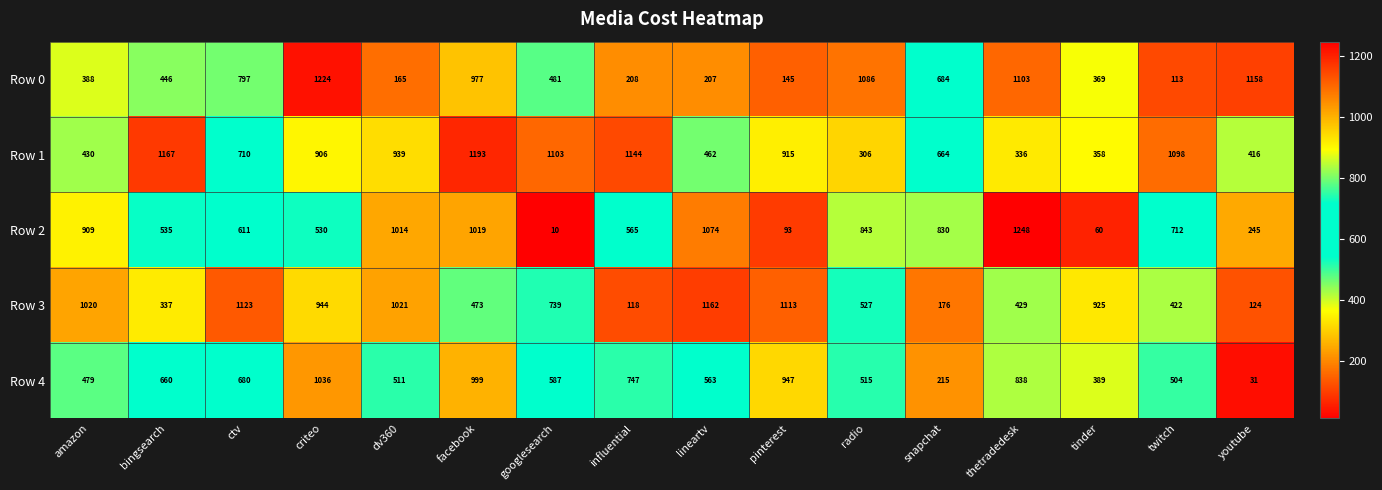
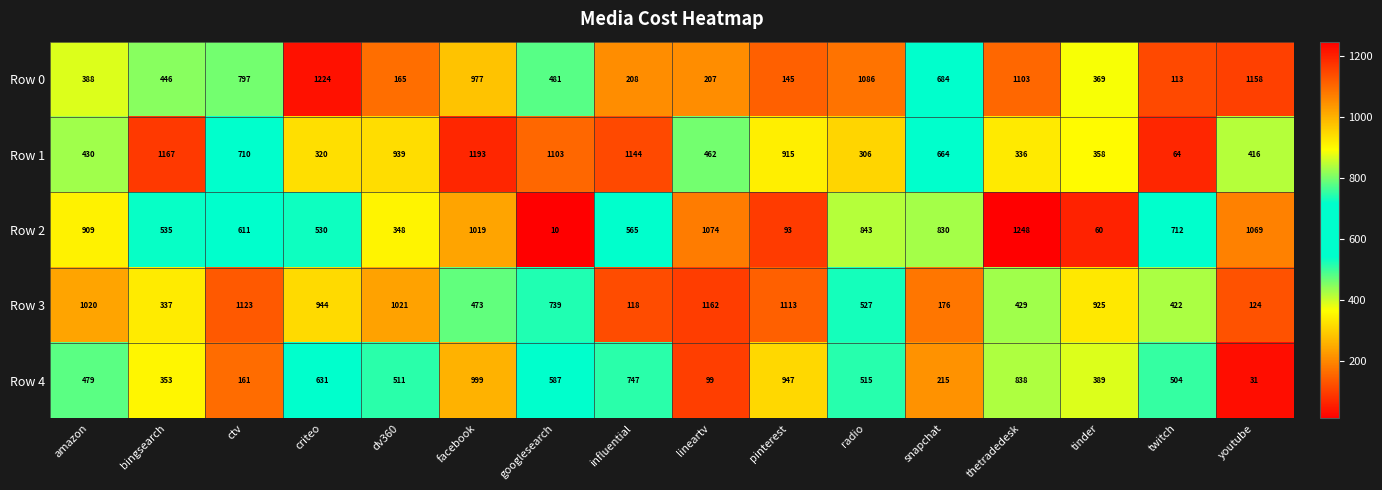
  {
    "Row 0": {
      "amazon": 388,
      "bingsearch": 446,
      "ctv": 797,
      "criteo": 1224,
      "dv360": 165,
      "facebook": 977,
      "googlesearch": 481,
      "influential": 208,
      "lineartv": 207,
      "pinterest": 145,
      "radio": 1086,
      "snapchat": 684,
      "thetradedesk": 1103,
      "tinder": 369,
      "twitch": 113,
      "youtube": 1158
    },
    "Row 1": {
      "amazon": 430,
      "bingsearch": 1167,
      "ctv": 710,
-     "criteo": 906,
+     "criteo": 320,
      "dv360": 939,
      "facebook": 1193,
      "googlesearch": 1103,
      "influential": 1144,
      "lineartv": 462,
      "pinterest": 915,
      "radio": 306,
      "snapchat": 664,
      "thetradedesk": 336,
      "tinder": 358,
-     "twitch": 1098,
+     "twitch": 64,
      "youtube": 416
    },
    "Row 2": {
      "amazon": 909,
      "bingsearch": 535,
      "ctv": 611,
      "criteo": 530,
-     "dv360": 1014,
+     "dv360": 348,
      "facebook": 1019,
      "googlesearch": 10,
      "influential": 565,
      "lineartv": 1074,
      "pinterest": 93,
      "radio": 843,
      "snapchat": 830,
      "thetradedesk": 1248,
      "tinder": 60,
      "twitch": 712,
-     "youtube": 245
+     "youtube": 1069
    },
    "Row 3": {
      "amazon": 1020,
      "bingsearch": 337,
      "ctv": 1123,
      "criteo": 944,
      "dv360": 1021,
      "facebook": 473,
      "googlesearch": 739,
      "influential": 118,
      "lineartv": 1162,
      "pinterest": 1113,
      "radio": 527,
      "snapchat": 176,
      "thetradedesk": 429,
      "tinder": 925,
      "twitch": 422,
      "youtube": 124
    },
    "Row 4": {
      "amazon": 479,
-     "bingsearch": 660,
-     "ctv": 680,
-     "criteo": 1036,
+     "bingsearch": 353,
+     "ctv": 161,
+     "criteo": 631,
      "dv360": 511,
      "facebook": 999,
      "googlesearch": 587,
      "influential": 747,
-     "lineartv": 563,
+     "lineartv": 99,
      "pinterest": 947,
      "radio": 515,
      "snapchat": 215,
      "thetradedesk": 838,
      "tinder": 389,
      "twitch": 504,
      "youtube": 31
    }
  }
